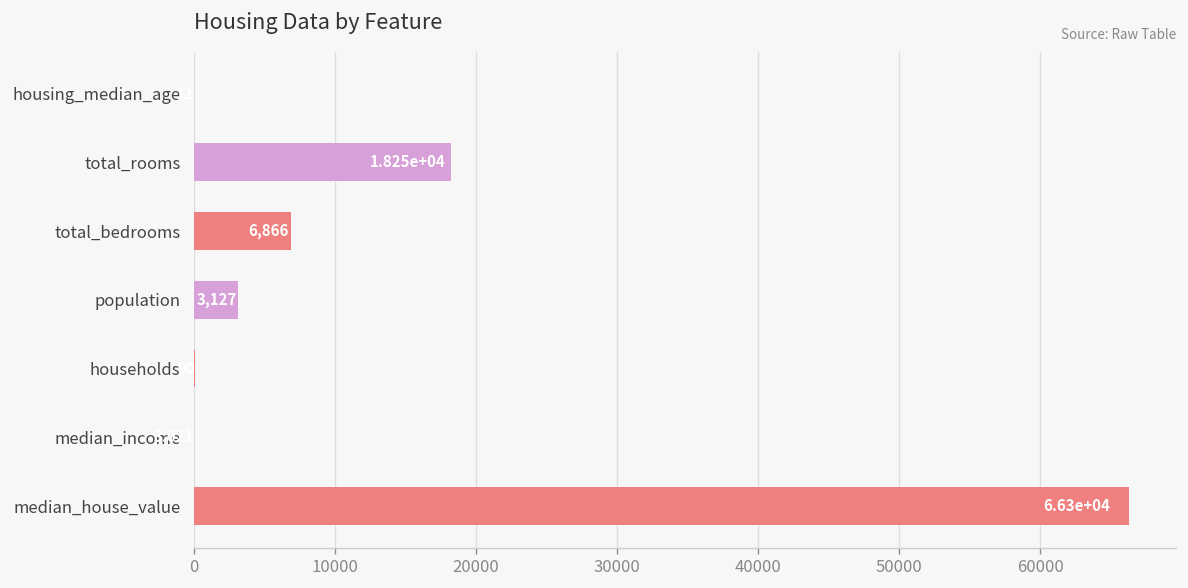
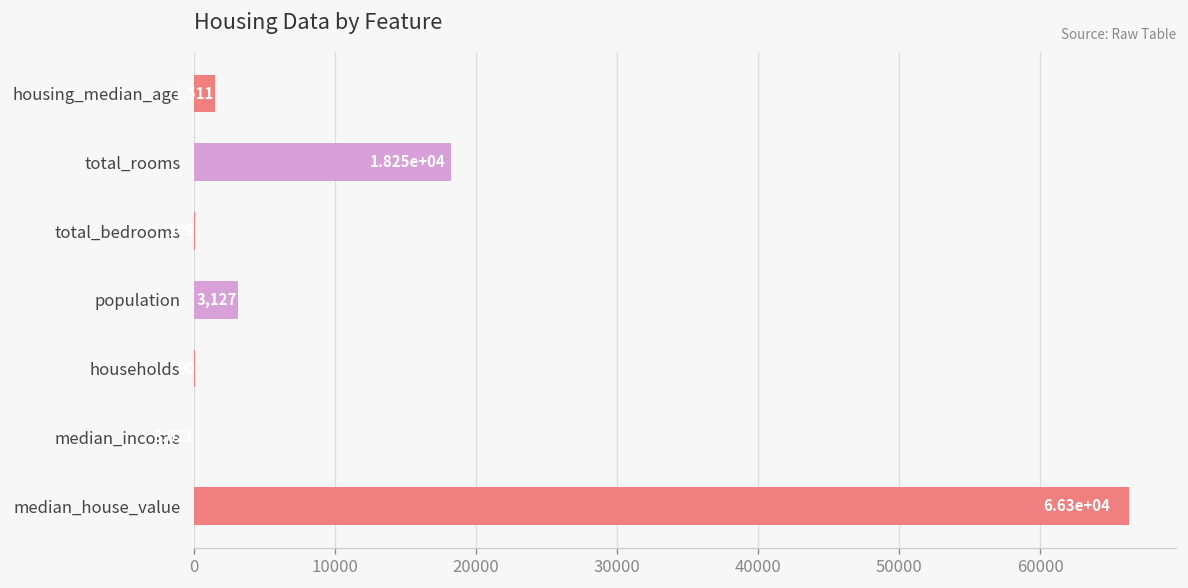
  {
-   "housing_median_age": 0,
-   "total_bedrooms": 6900
+   "housing_median_age": 1500,
+   "total_bedrooms": 100
  }
